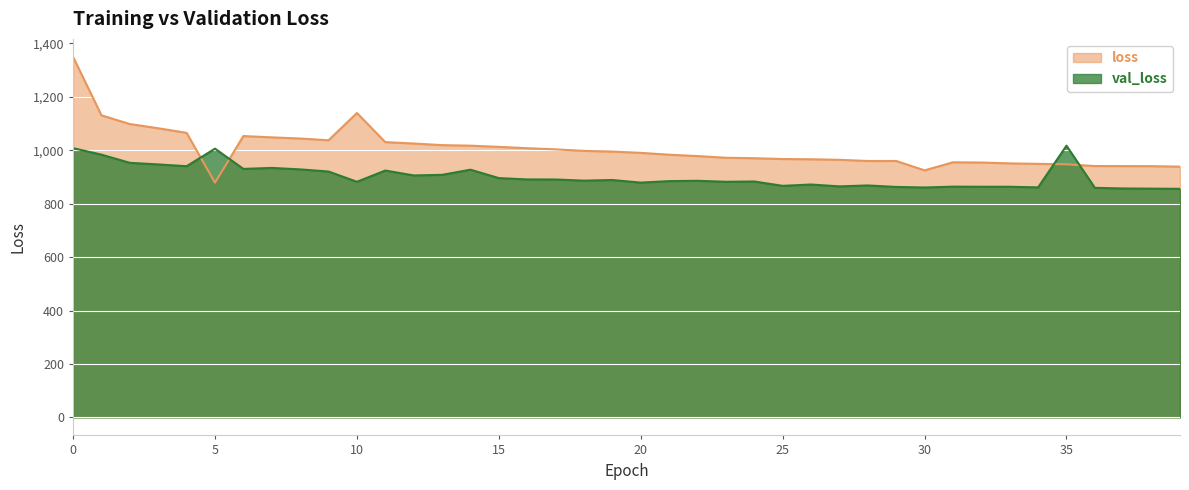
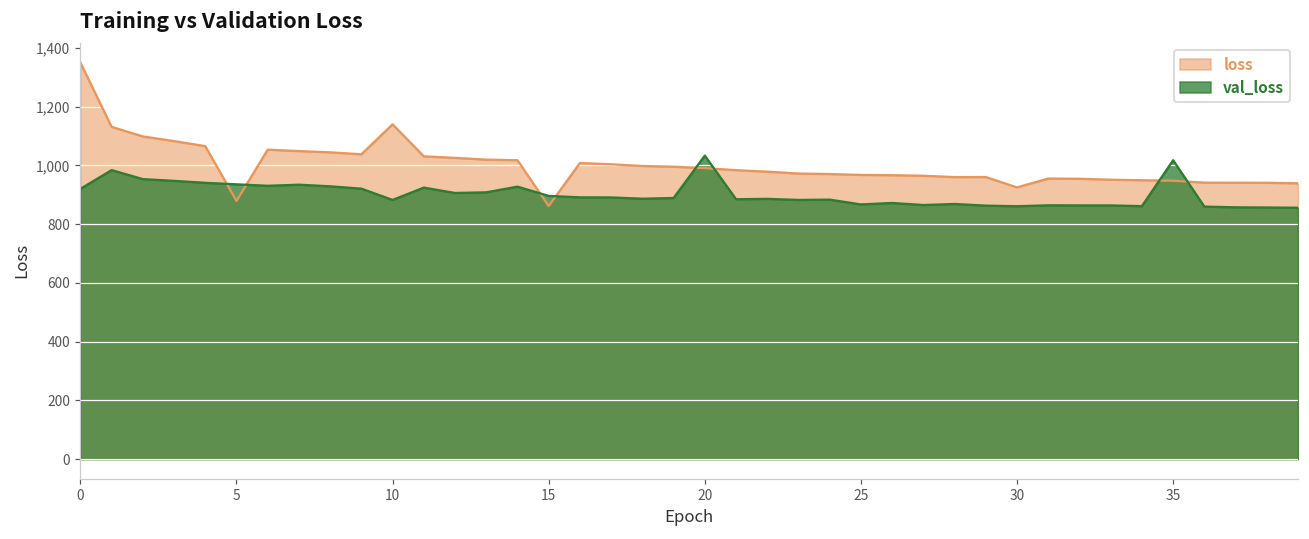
  {
    "loss": {
      "0": "1,350",
      "5": "880",
      "10": "1,140",
-     "15": "1,010",
+     "15": "860",
      "20": "990",
      "25": "970",
      "30": "920",
      "35": "950"
    },
    "val_loss": {
-     "0": "1,010",
-     "5": "1,010",
+     "0": "920",
+     "5": "940",
      "10": "880",
      "15": "900",
-     "20": "880",
+     "20": "1,030",
      "25": "870",
      "30": "860",
      "35": "1,020"
    }
  }
